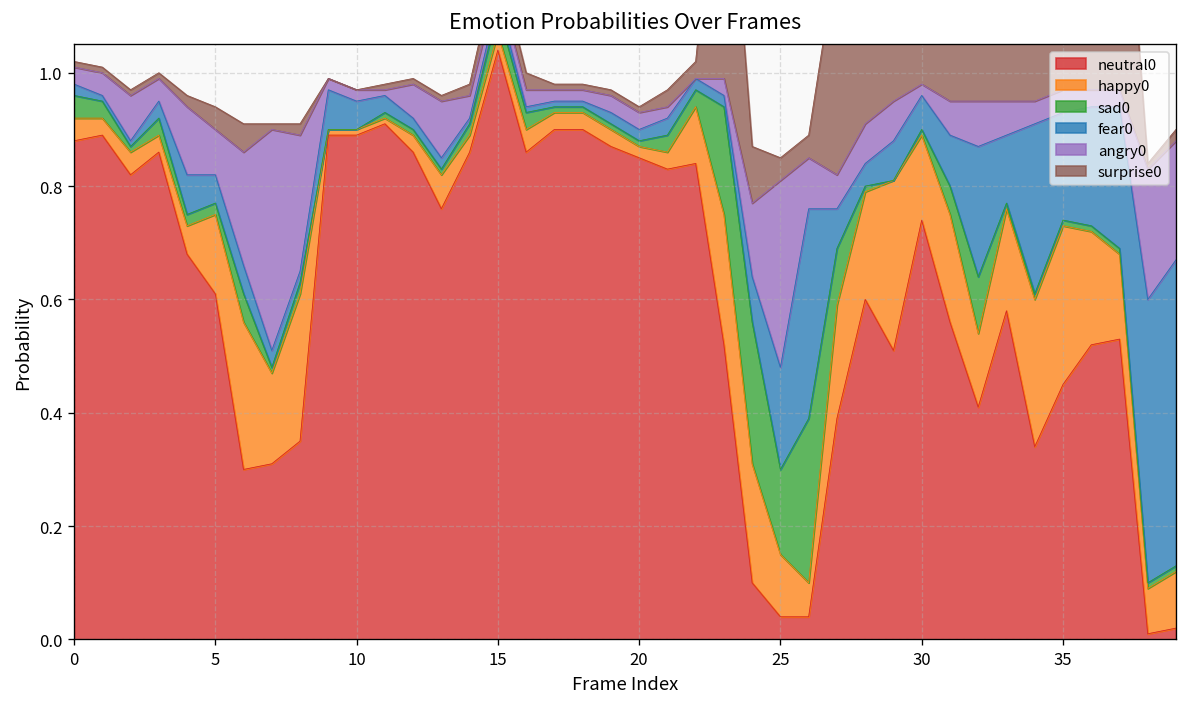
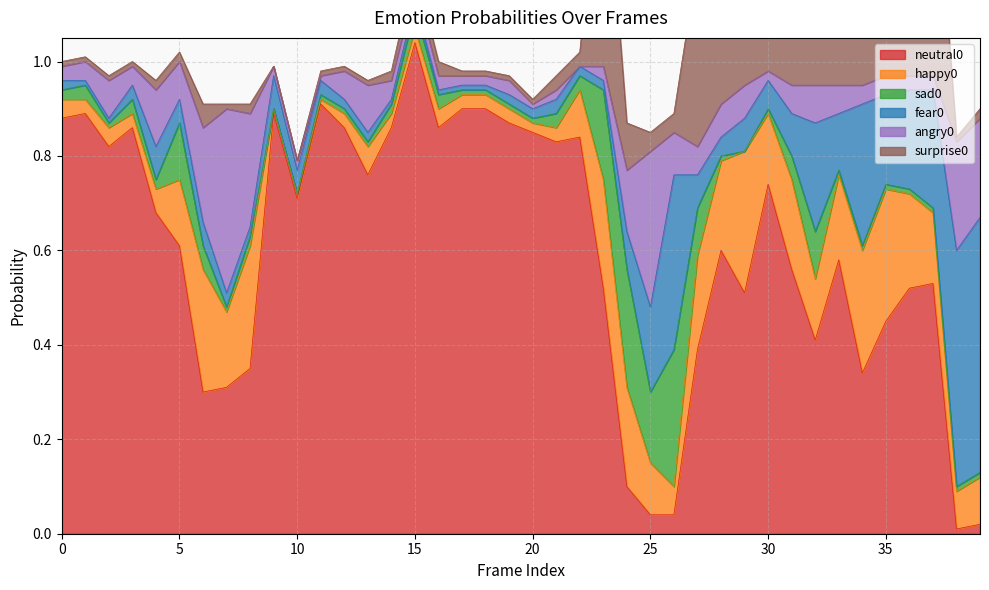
  {
    "neutral0": {
      "0": 0.88,
      "5": 0.61,
-     "10": 0.89,
+     "10": 0.71,
      "15": 1.04,
      "20": 0.85,
      "25": 0.04,
      "30": 0.74,
      "35": 0.45
    },
    "happy0": {
      "0": 0.04,
      "5": 0.14,
      "20": 0.02,
      "25": 0.11,
      "30": 0.15,
      "35": 0.28
    },
    "sad0": {
-     "0": 0.04,
-     "5": 0.02,
+     "0": 0.02,
+     "5": 0.12,
      "20": 0.01,
      "25": 0.15,
      "30": 0.01,
      "35": 0.01
    },
    "fear0": {
      "0": 0.02,
      "5": 0.05,
      "10": 0.05,
      "20": 0.02,
      "25": 0.18,
      "30": 0.06
    },
    "angry0": {
      "0": 0.03,
      "5": 0.08,
-     "20": 0.03,
+     "20": 0.01,
      "25": 0.33,
      "30": 0.02
    },
    "surprise0": {
      "0": 0.01,
-     "5": 0.04,
+     "5": 0.02,
      "20": 0.01,
      "25": 0.04
    }
  }
